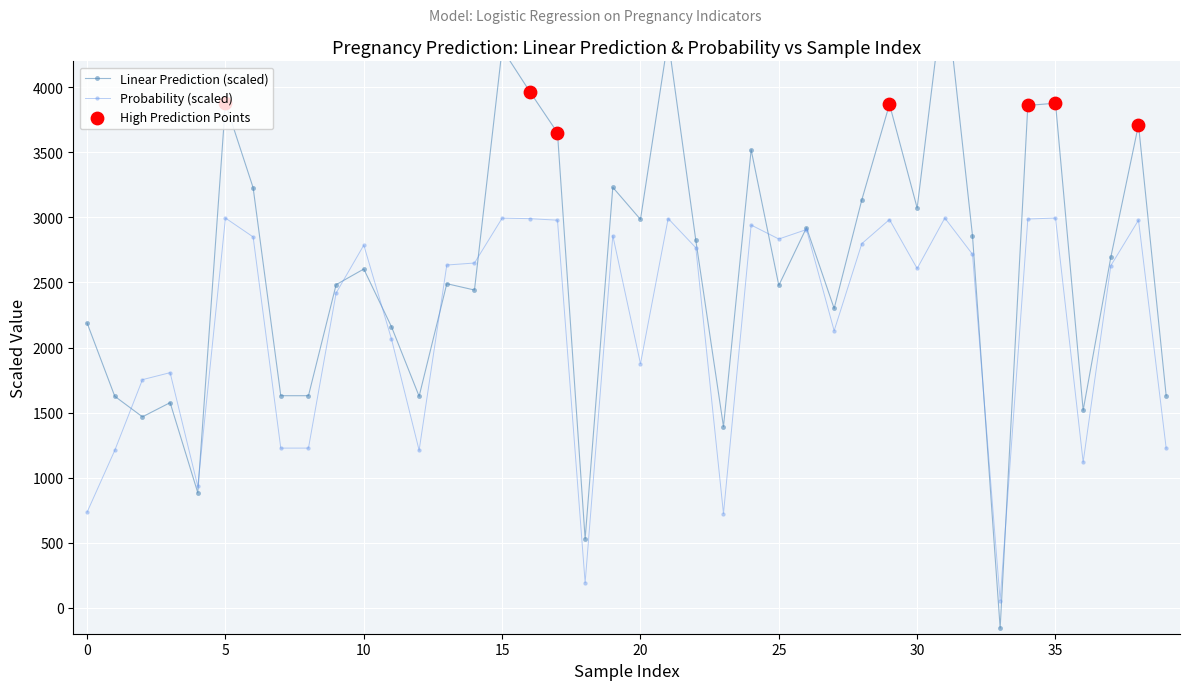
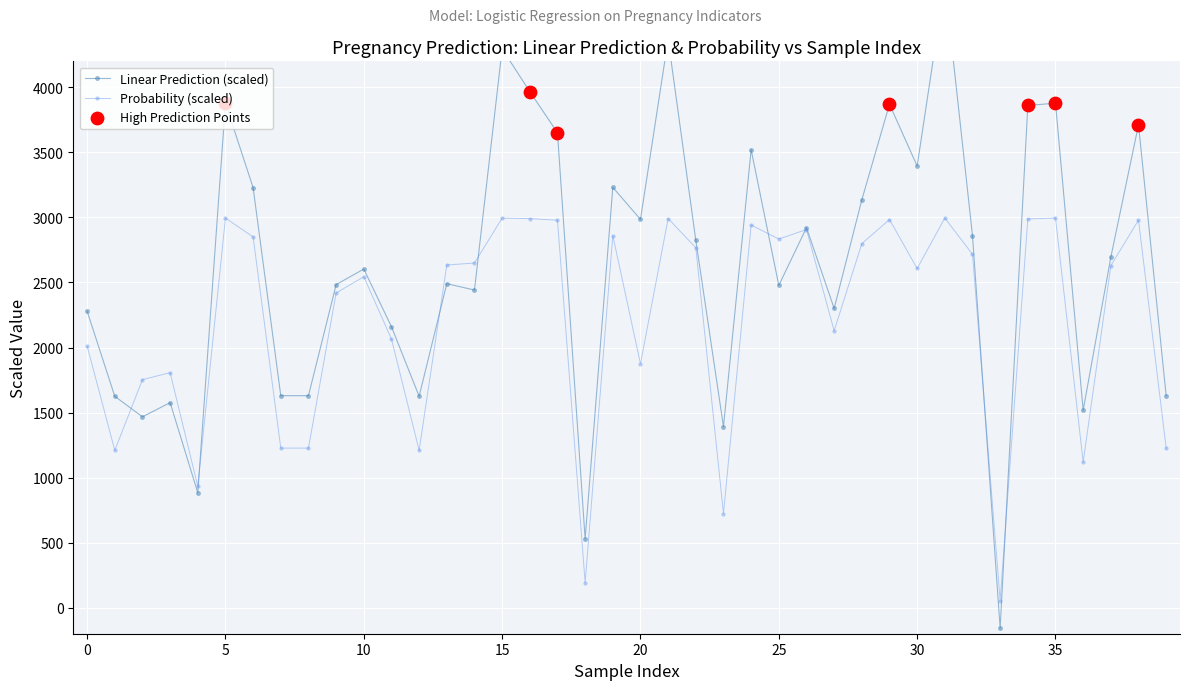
  {
    "Linear Prediction (scaled)": {
-     "0": 2190,
+     "0": 2280,
      "10": 2600,
      "20": 2980,
      "25": 2480,
-     "30": 3070
+     "30": 3400
    },
    "Probability (scaled)": {
-     "0": 730,
+     "0": 2010,
      "5": 3000,
-     "10": 2790,
+     "10": 2540,
      "15": 2990,
      "20": 1880,
      "25": 2830,
      "30": 2610,
      "35": 3000
    }
  }
